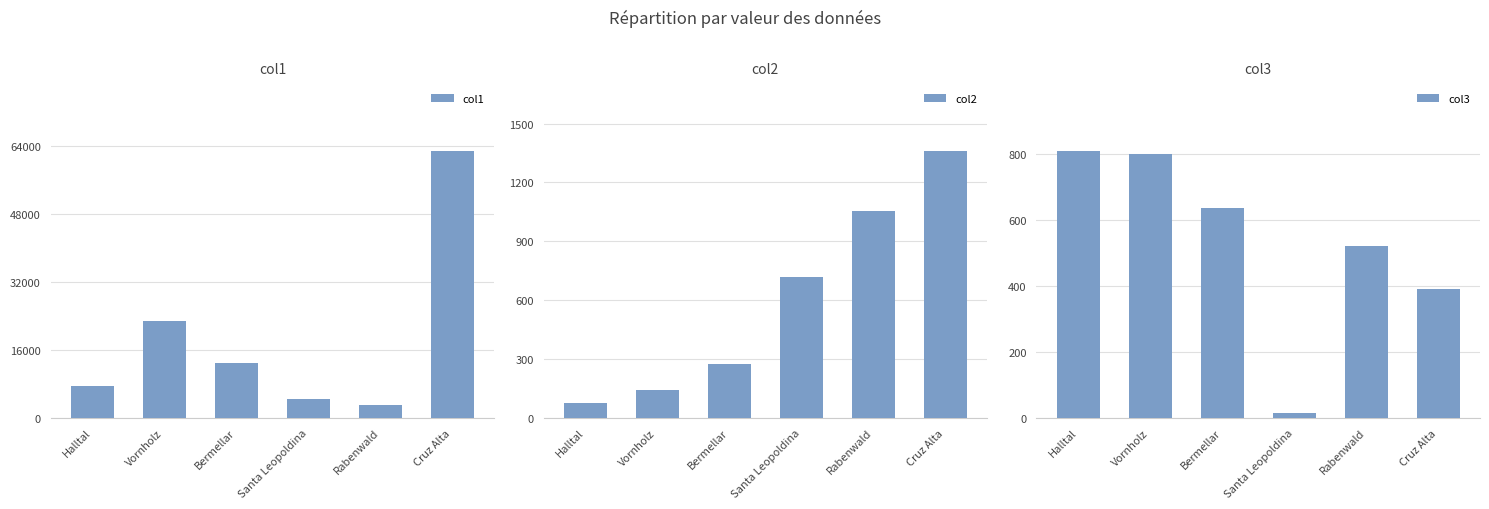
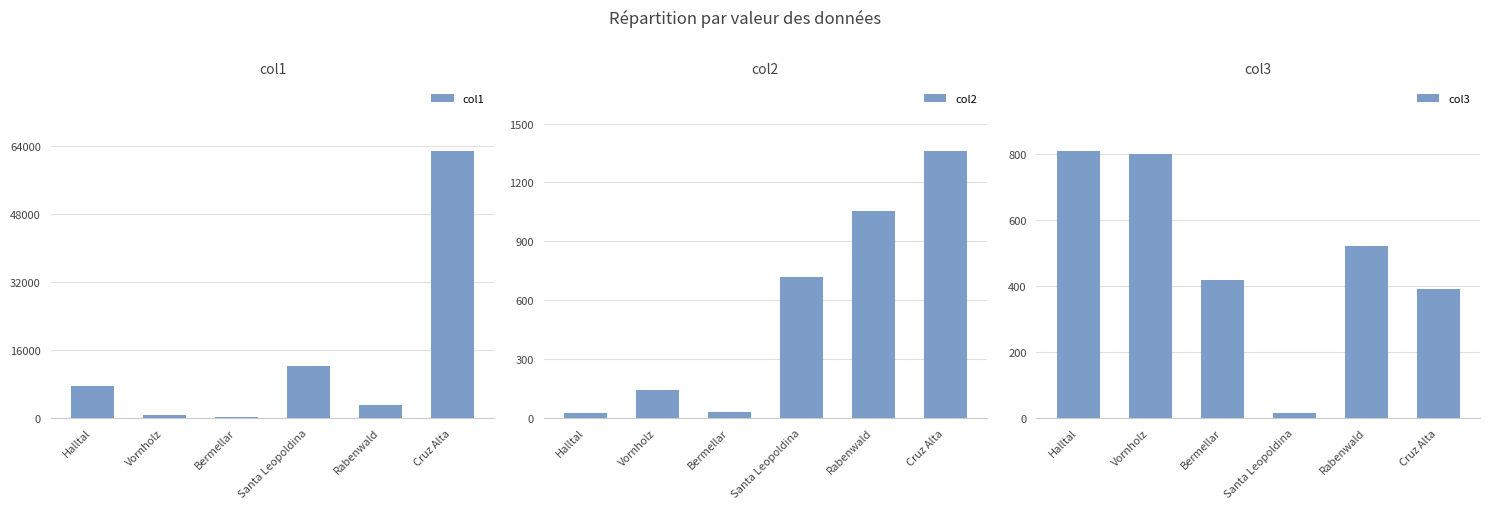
  {
    "col1": {
      "Halltal": 7000,
-     "Vornholz": 23000,
-     "Bermellar": 13000,
-     "Santa Leopoldina": 4000,
+     "Vornholz": 1000,
+     "Bermellar": 0,
+     "Santa Leopoldina": 12000,
      "Rabenwald": 3000,
      "Cruz Alta": 63000
    },
    "col2": {
-     "Halltal": 70,
+     "Halltal": 20,
      "Vornholz": 140,
-     "Bermellar": 280,
+     "Bermellar": 30,
      "Santa Leopoldina": 720,
      "Rabenwald": 1050,
      "Cruz Alta": 1360
    },
    "col3": {
      "Halltal": 810,
      "Vornholz": 800,
-     "Bermellar": 640,
+     "Bermellar": 420,
      "Santa Leopoldina": 20,
      "Rabenwald": 520,
      "Cruz Alta": 390
    }
  }
